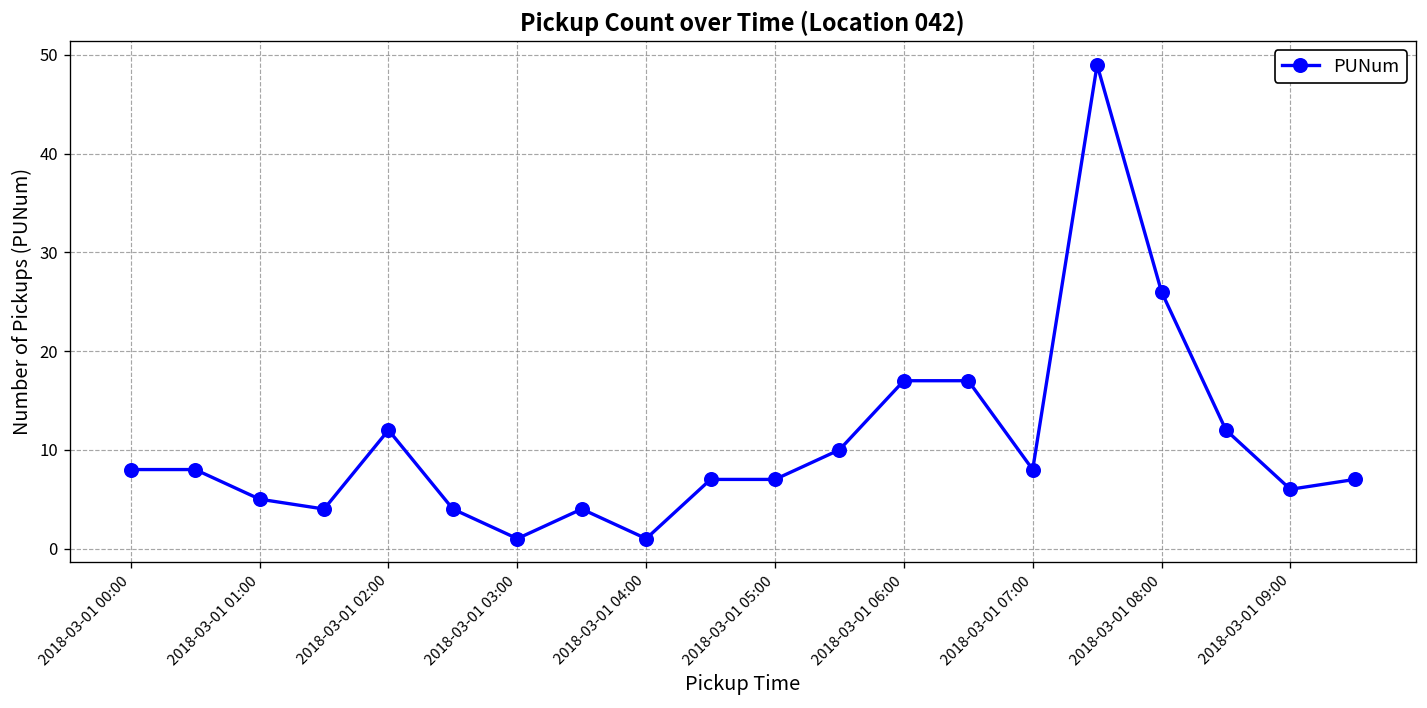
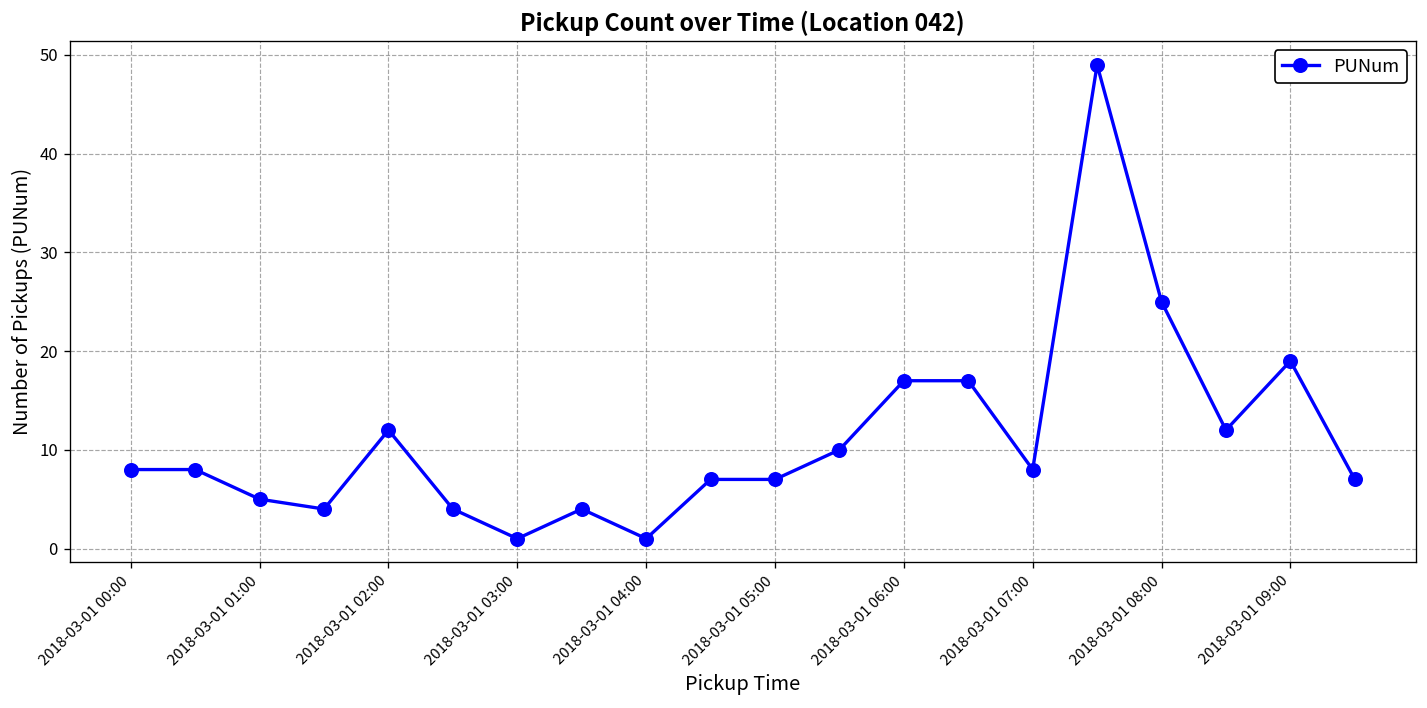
  {
    "2018-03-01 00:00": 8,
    "2018-03-01 01:00": 5,
    "2018-03-01 02:00": 12,
    "2018-03-01 03:00": 1,
    "2018-03-01 04:00": 1,
    "2018-03-01 05:00": 7,
    "2018-03-01 06:00": 17,
    "2018-03-01 07:00": 8,
-   "2018-03-01 08:00": 26,
-   "2018-03-01 09:00": 6
+   "2018-03-01 08:00": 25,
+   "2018-03-01 09:00": 19
  }
